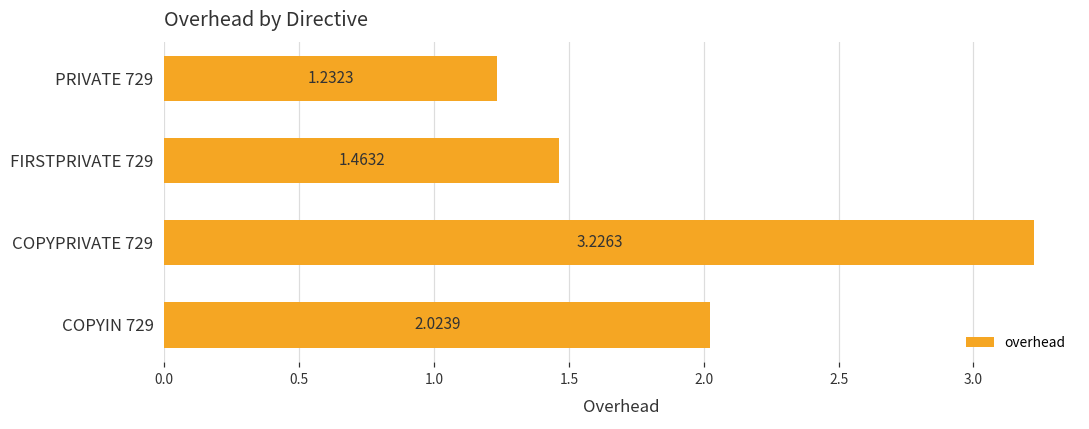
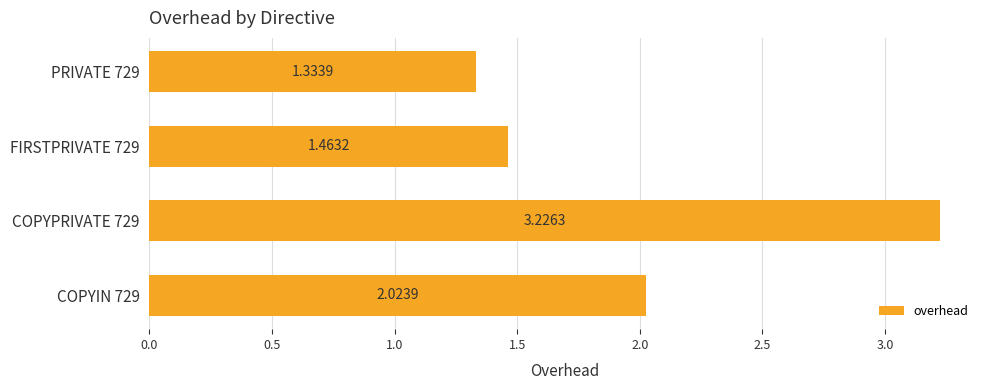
  {
-   "PRIVATE 729": 1.2323,
+   "PRIVATE 729": 1.3339,
    "FIRSTPRIVATE 729": 1.4632,
    "COPYPRIVATE 729": 3.2263,
    "COPYIN 729": 2.0239
  }
